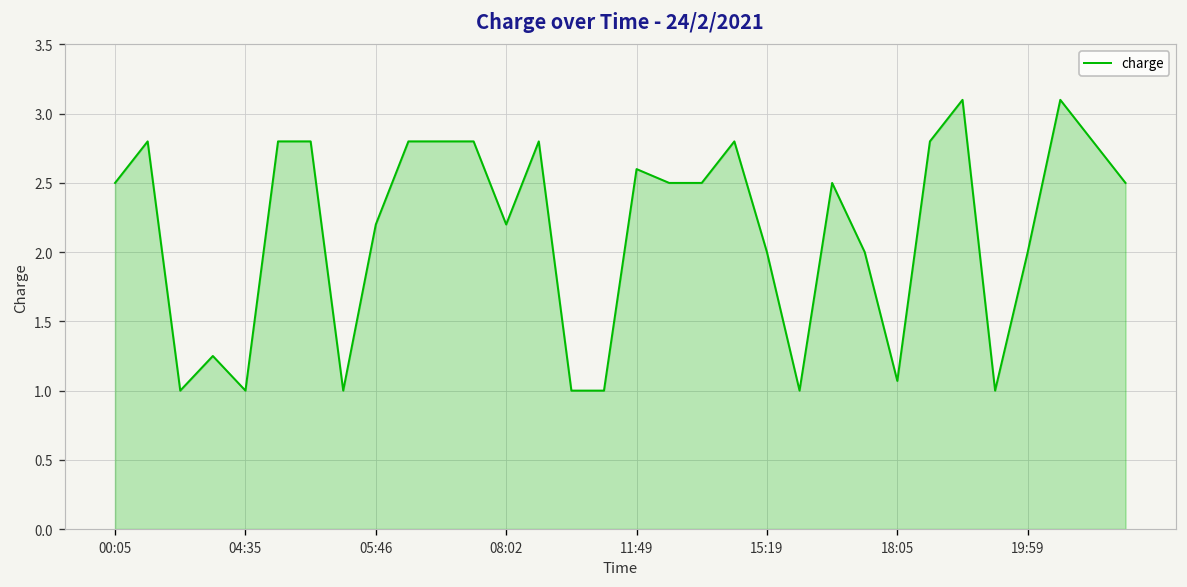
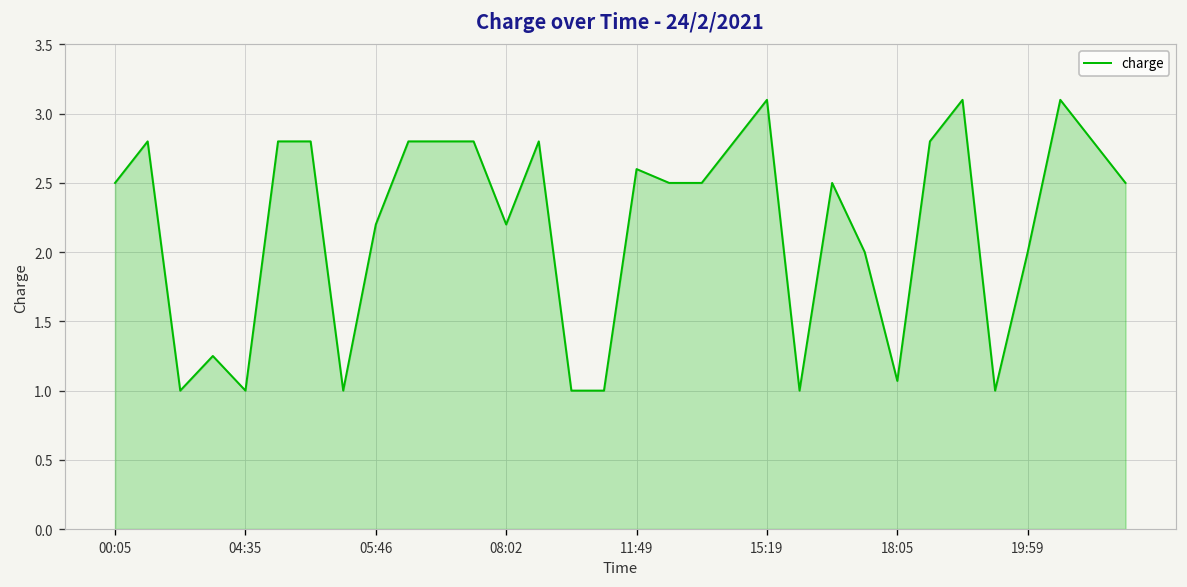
  {
    "00:05": 2.5,
    "04:35": 1.0,
    "05:46": 2.2,
    "08:02": 2.2,
    "11:49": 2.6,
-   "15:19": 2.0,
+   "15:19": 3.1,
    "18:05": 1.07,
    "19:59": 2.0
  }
